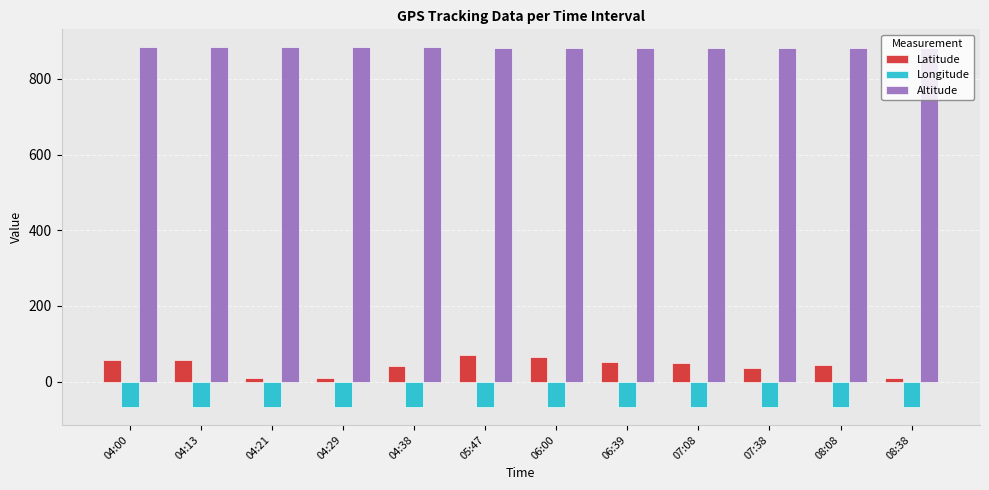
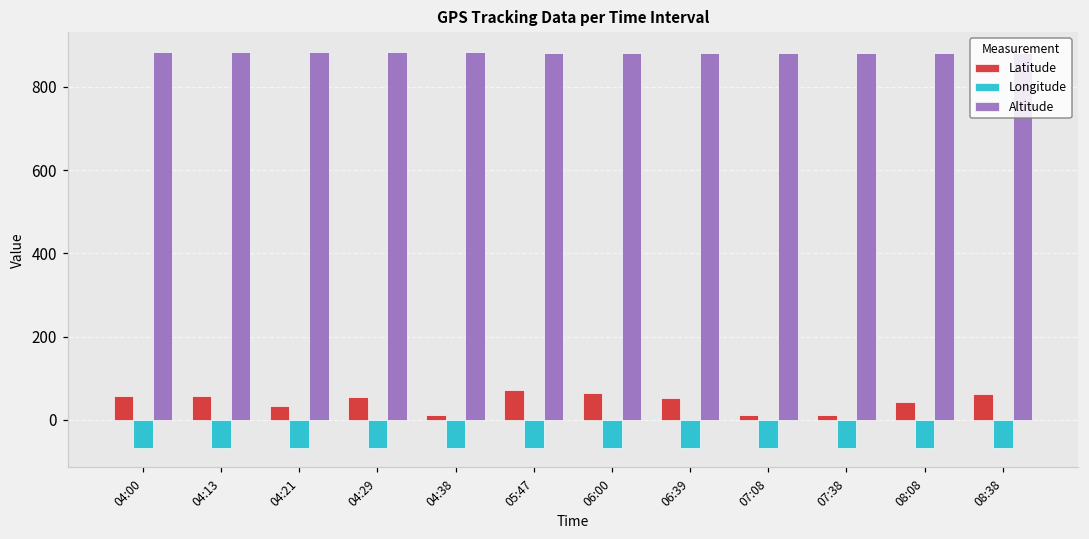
  {
    "Latitude": {
      "04:00": 60,
      "04:13": 60,
-     "04:21": 10,
-     "04:29": 10,
-     "04:38": 40,
+     "04:21": 30,
+     "04:29": 50,
+     "04:38": 10,
      "05:47": 70,
      "06:00": 60,
      "06:39": 50,
-     "07:08": 50,
-     "07:38": 40,
+     "07:08": 10,
+     "07:38": 10,
      "08:08": 40,
-     "08:38": 10
+     "08:38": 60
    },
    "Longitude": {
      "04:00": -70,
      "04:13": -70,
      "04:21": -70,
      "04:29": -70,
      "04:38": -70,
      "05:47": -70,
      "06:00": -70,
      "06:39": -70,
      "07:08": -70,
      "07:38": -70,
      "08:08": -70,
      "08:38": -70
    },
    "Altitude": {
      "04:00": 880,
      "04:13": 880,
      "04:21": 880,
      "04:29": 880,
      "04:38": 880,
      "05:47": 880,
      "06:00": 880,
      "06:39": 880,
      "07:08": 880,
      "07:38": 880,
      "08:08": 880
    }
  }
